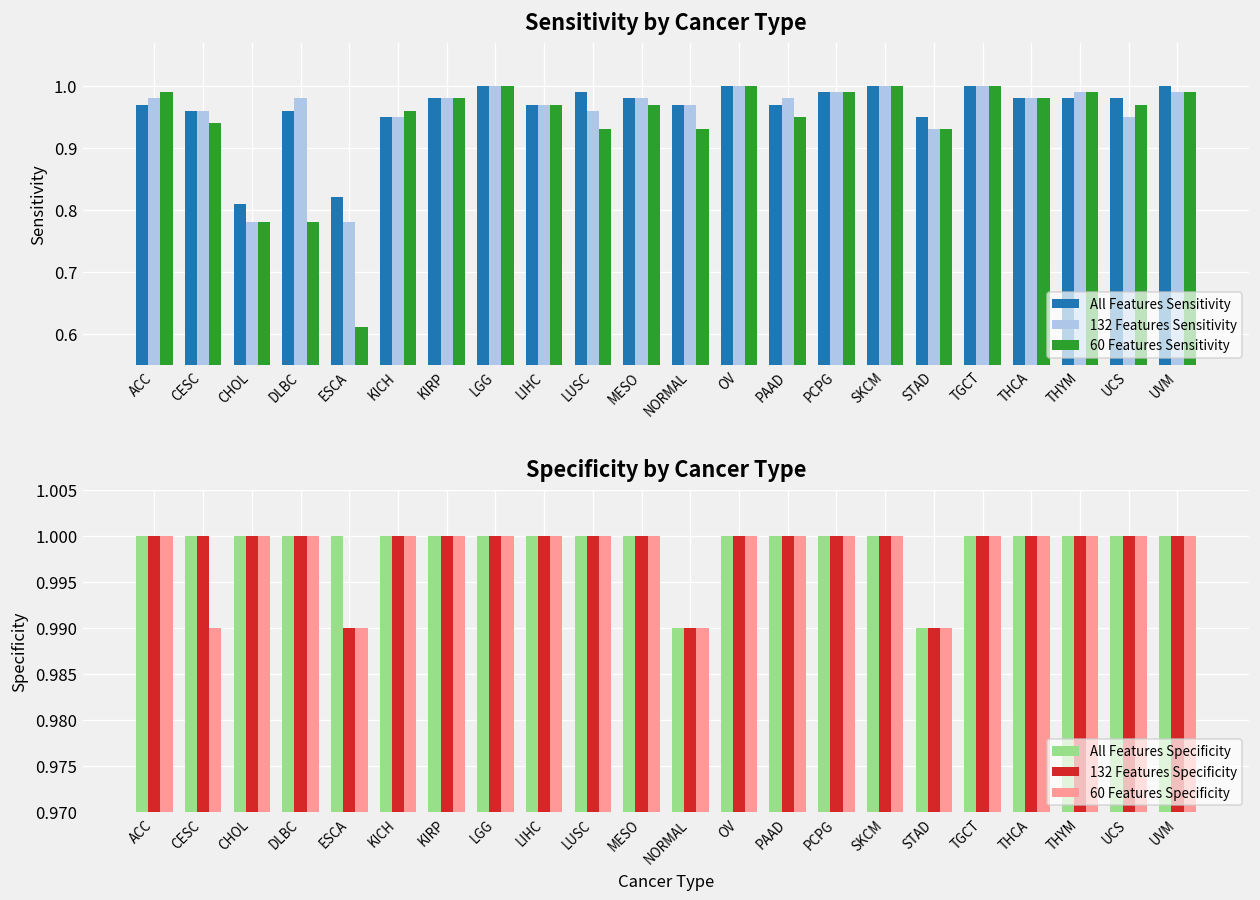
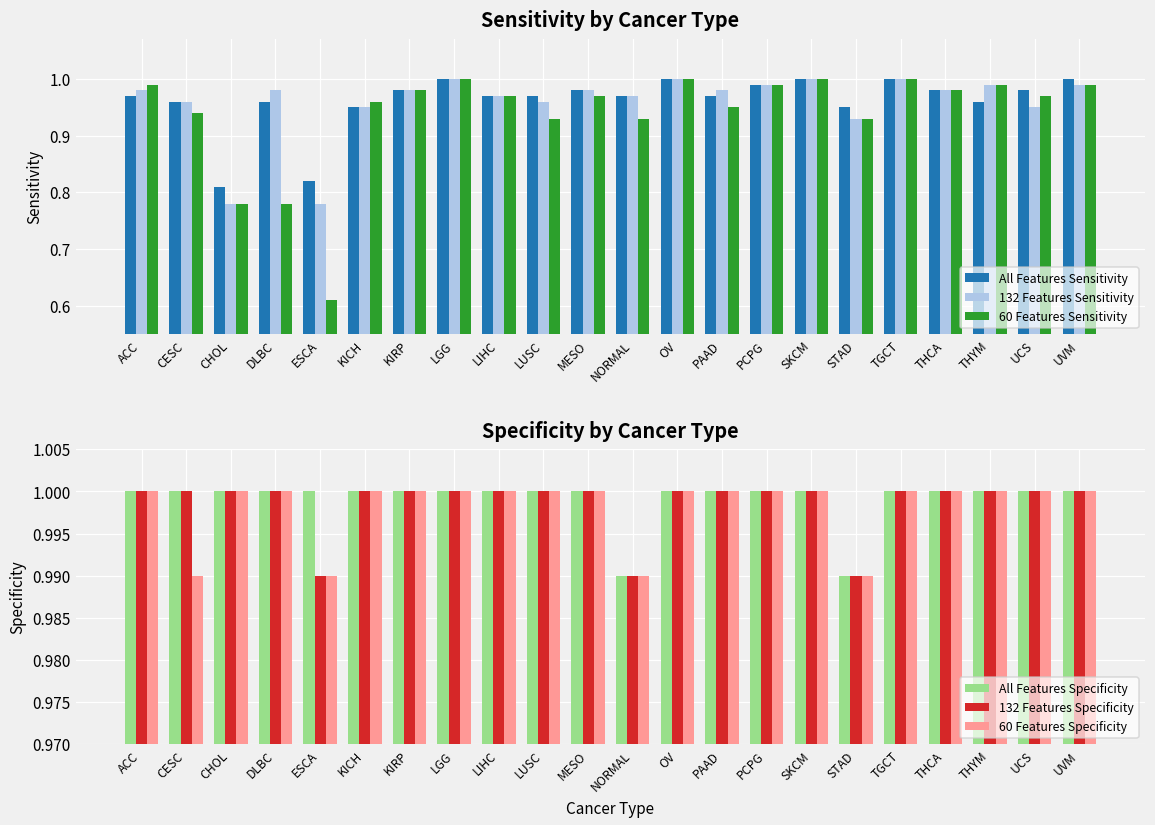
  {
    "Sensitivity by Cancer Type": {
      "All Features Sensitivity": {
        "ACC": 0.97,
        "CESC": 0.96,
        "CHOL": 0.81,
        "DLBC": 0.96,
        "ESCA": 0.82,
        "KICH": 0.95,
        "KIRP": 0.98,
        "LGG": 1.00,
        "LIHC": 0.97,
-       "LUSC": 0.99,
+       "LUSC": 0.97,
        "MESO": 0.98,
        "NORMAL": 0.97,
        "OV": 1.00,
        "PAAD": 0.97,
        "PCPG": 0.99,
        "SKCM": 1.00,
        "STAD": 0.95,
        "TGCT": 1.00,
        "THCA": 0.98,
-       "THYM": 0.98,
+       "THYM": 0.96,
        "UCS": 0.98,
        "UVM": 1.00
      },
      "132 Features Sensitivity": {
        "ACC": 0.98,
        "CESC": 0.96,
        "CHOL": 0.78,
        "DLBC": 0.98,
        "ESCA": 0.78,
        "KICH": 0.95,
        "KIRP": 0.98,
        "LGG": 1.00,
        "LIHC": 0.97,
        "LUSC": 0.96,
        "MESO": 0.98,
        "NORMAL": 0.97,
        "OV": 1.00,
        "PAAD": 0.98,
        "PCPG": 0.99,
        "SKCM": 1.00,
        "STAD": 0.93,
        "TGCT": 1.00,
        "THCA": 0.98,
        "THYM": 0.99,
        "UCS": 0.95,
        "UVM": 0.99
      },
      "60 Features Sensitivity": {
        "ACC": 0.99,
        "CESC": 0.94,
        "CHOL": 0.78,
        "DLBC": 0.78,
        "ESCA": 0.61,
        "KICH": 0.96,
        "KIRP": 0.98,
        "LGG": 1.00,
        "LIHC": 0.97,
        "LUSC": 0.93,
        "MESO": 0.97,
        "NORMAL": 0.93,
        "OV": 1.00,
        "PAAD": 0.95,
        "PCPG": 0.99,
        "SKCM": 1.00,
        "STAD": 0.93,
        "TGCT": 1.00,
        "THCA": 0.98,
        "THYM": 0.99,
        "UCS": 0.97,
        "UVM": 0.99
      }
    },
    "Specificity by Cancer Type": {
      "All Features Specificity": {
        "ACC": 1.000,
        "CESC": 1.000,
        "CHOL": 1.000,
        "DLBC": 1.000,
        "ESCA": 1.000,
        "KICH": 1.000,
        "KIRP": 1.000,
        "LGG": 1.000,
        "LIHC": 1.000,
        "LUSC": 1.000,
        "MESO": 1.000,
        "NORMAL": 0.990,
        "OV": 1.000,
        "PAAD": 1.000,
        "PCPG": 1.000,
        "SKCM": 1.000,
        "STAD": 0.990,
        "TGCT": 1.000,
        "THCA": 1.000,
        "THYM": 1.000,
        "UCS": 1.000,
        "UVM": 1.000
      },
      "132 Features Specificity": {
        "ACC": 1.000,
        "CESC": 1.000,
        "CHOL": 1.000,
        "DLBC": 1.000,
        "ESCA": 0.990,
        "KICH": 1.000,
        "KIRP": 1.000,
        "LGG": 1.000,
        "LIHC": 1.000,
        "LUSC": 1.000,
        "MESO": 1.000,
        "NORMAL": 0.990,
        "OV": 1.000,
        "PAAD": 1.000,
        "PCPG": 1.000,
        "SKCM": 1.000,
        "STAD": 0.990,
        "TGCT": 1.000,
        "THCA": 1.000,
        "THYM": 1.000,
        "UCS": 1.000,
        "UVM": 1.000
      },
      "60 Features Specificity": {
        "ACC": 1.000,
        "CESC": 0.990,
        "CHOL": 1.000,
        "DLBC": 1.000,
        "ESCA": 0.990,
        "KICH": 1.000,
        "KIRP": 1.000,
        "LGG": 1.000,
        "LIHC": 1.000,
        "LUSC": 1.000,
        "MESO": 1.000,
        "NORMAL": 0.990,
        "OV": 1.000,
        "PAAD": 1.000,
        "PCPG": 1.000,
        "SKCM": 1.000,
        "STAD": 0.990,
        "TGCT": 1.000,
        "THCA": 1.000,
        "THYM": 1.000,
        "UCS": 1.000,
        "UVM": 1.000
      }
    }
  }
